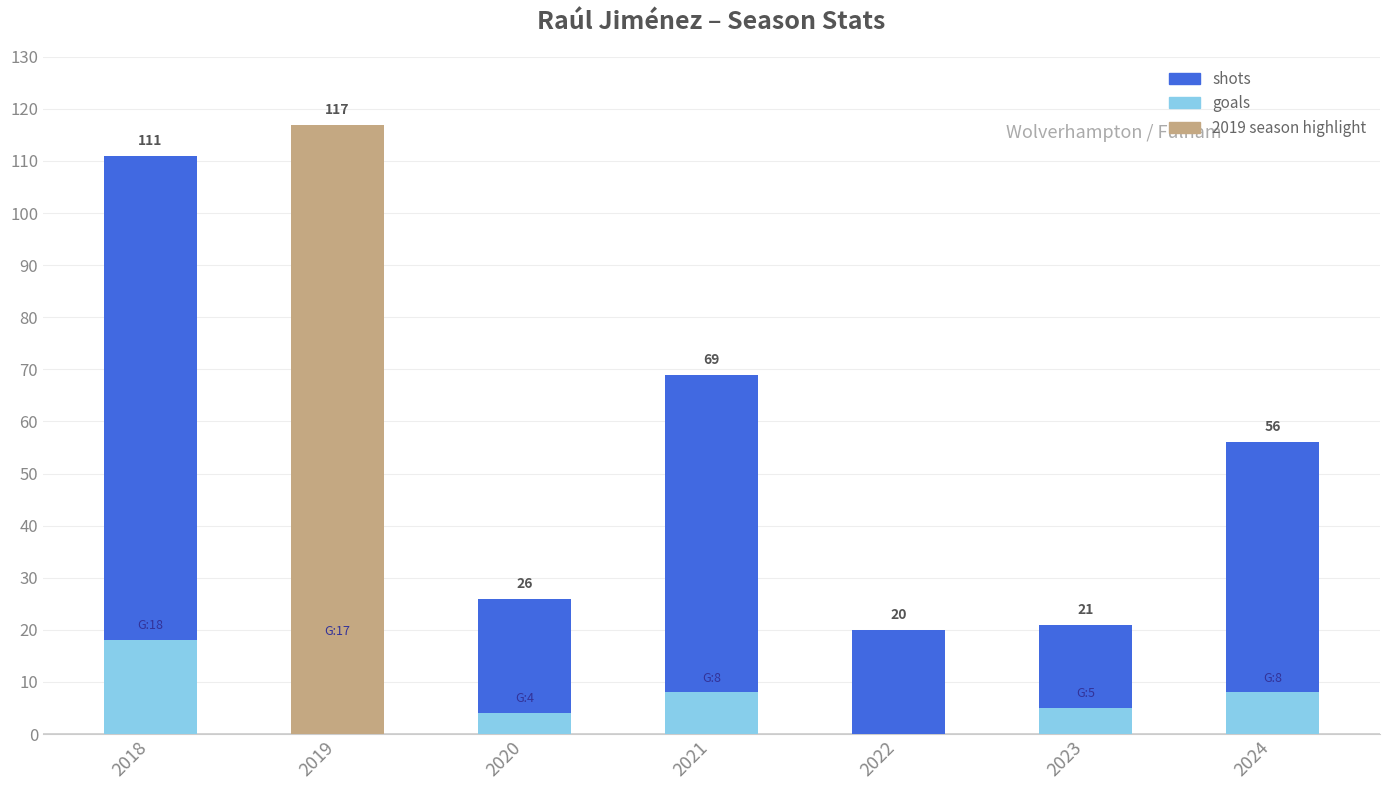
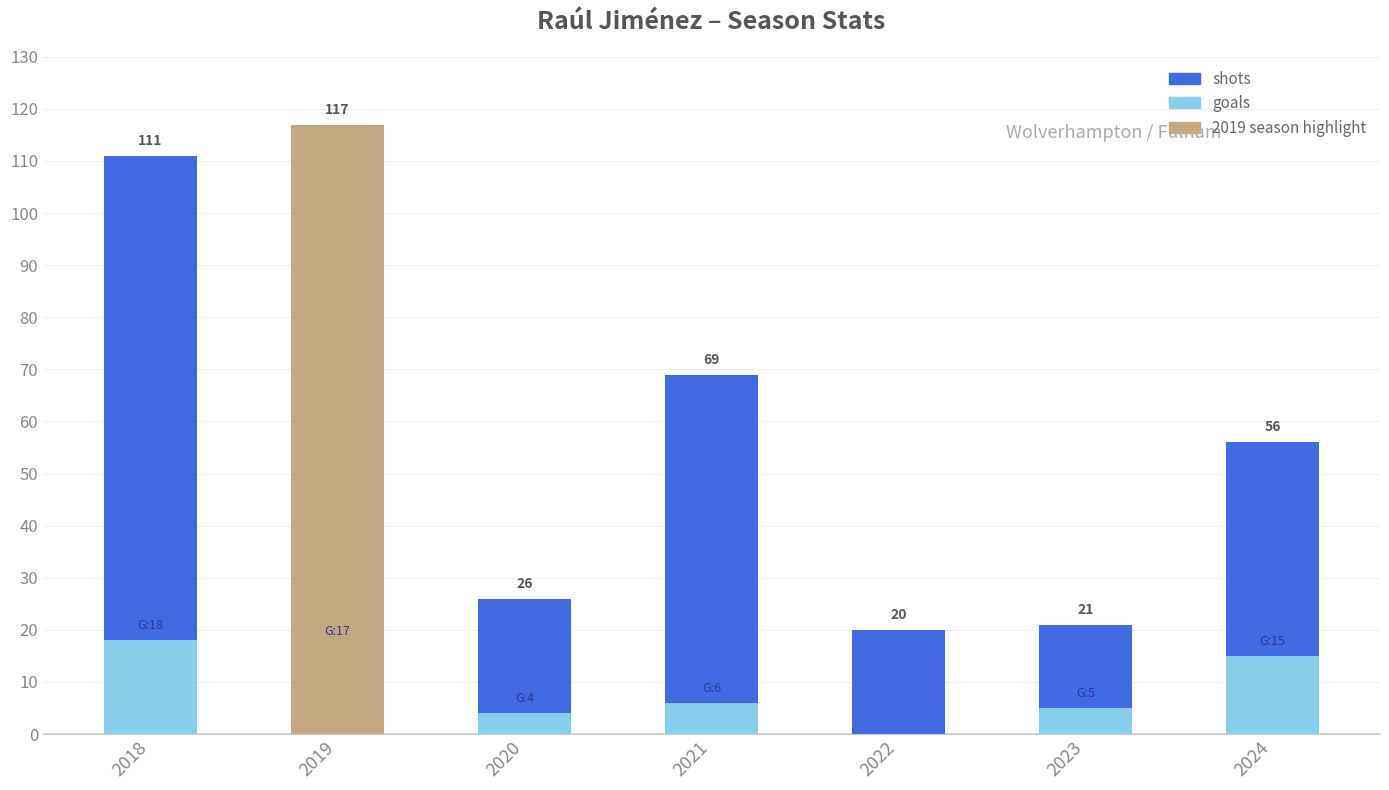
  {
    "shots": {
      "2018": 111,
      "2019": 117,
      "2020": 26,
      "2021": 69,
      "2022": 20,
      "2023": 21,
      "2024": 56
    },
    "goals": {
-     "2021": 8,
-     "2024": 8
+     "2021": 6,
+     "2024": 15
    }
  }
